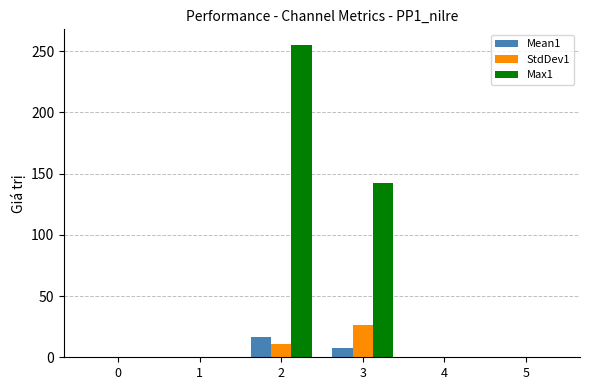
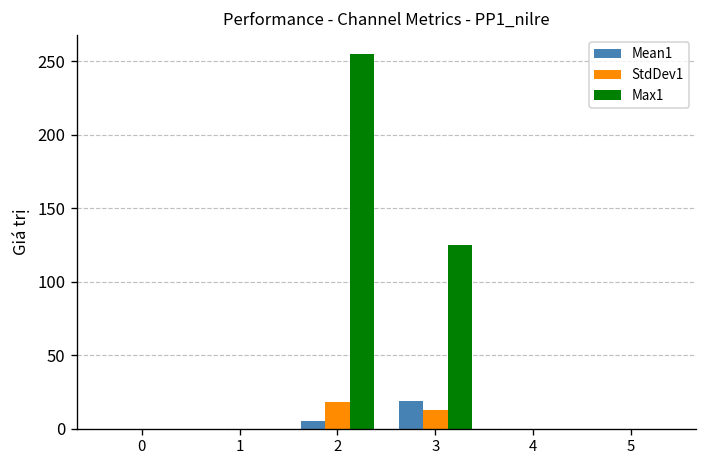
  {
    "Mean1": {
      "0": 0,
      "1": 0,
-     "2": 17,
-     "3": 8,
+     "2": 5,
+     "3": 19,
      "4": 0,
      "5": 0
    },
    "StdDev1": {
      "0": 0,
      "1": 0,
-     "2": 11,
-     "3": 26,
+     "2": 18,
+     "3": 13,
      "4": 0,
      "5": 0
    },
    "Max1": {
      "0": 0,
      "1": 0,
      "2": 255,
-     "3": 142,
+     "3": 125,
      "4": 0,
      "5": 0
    }
  }
